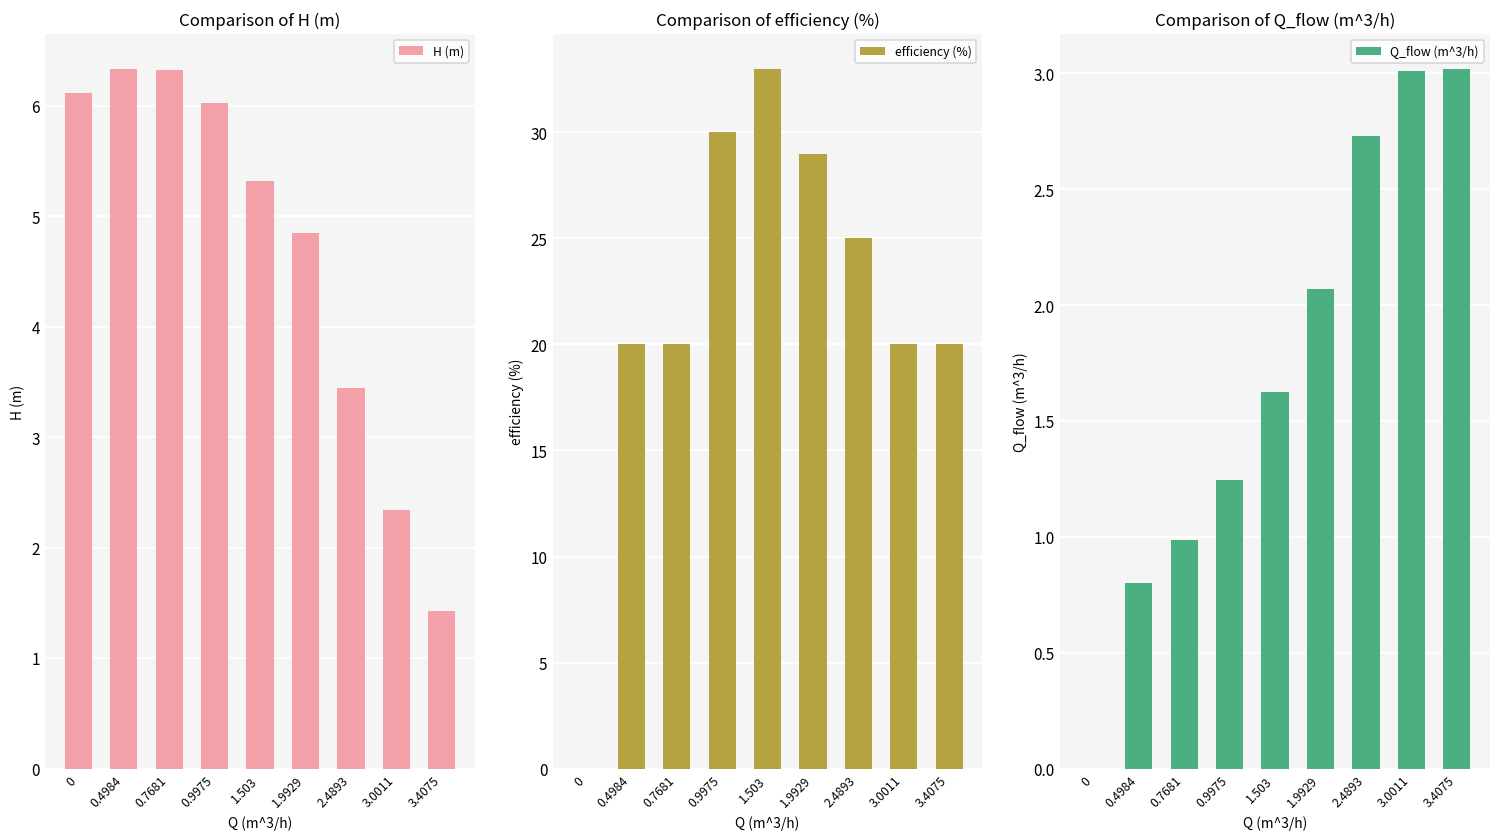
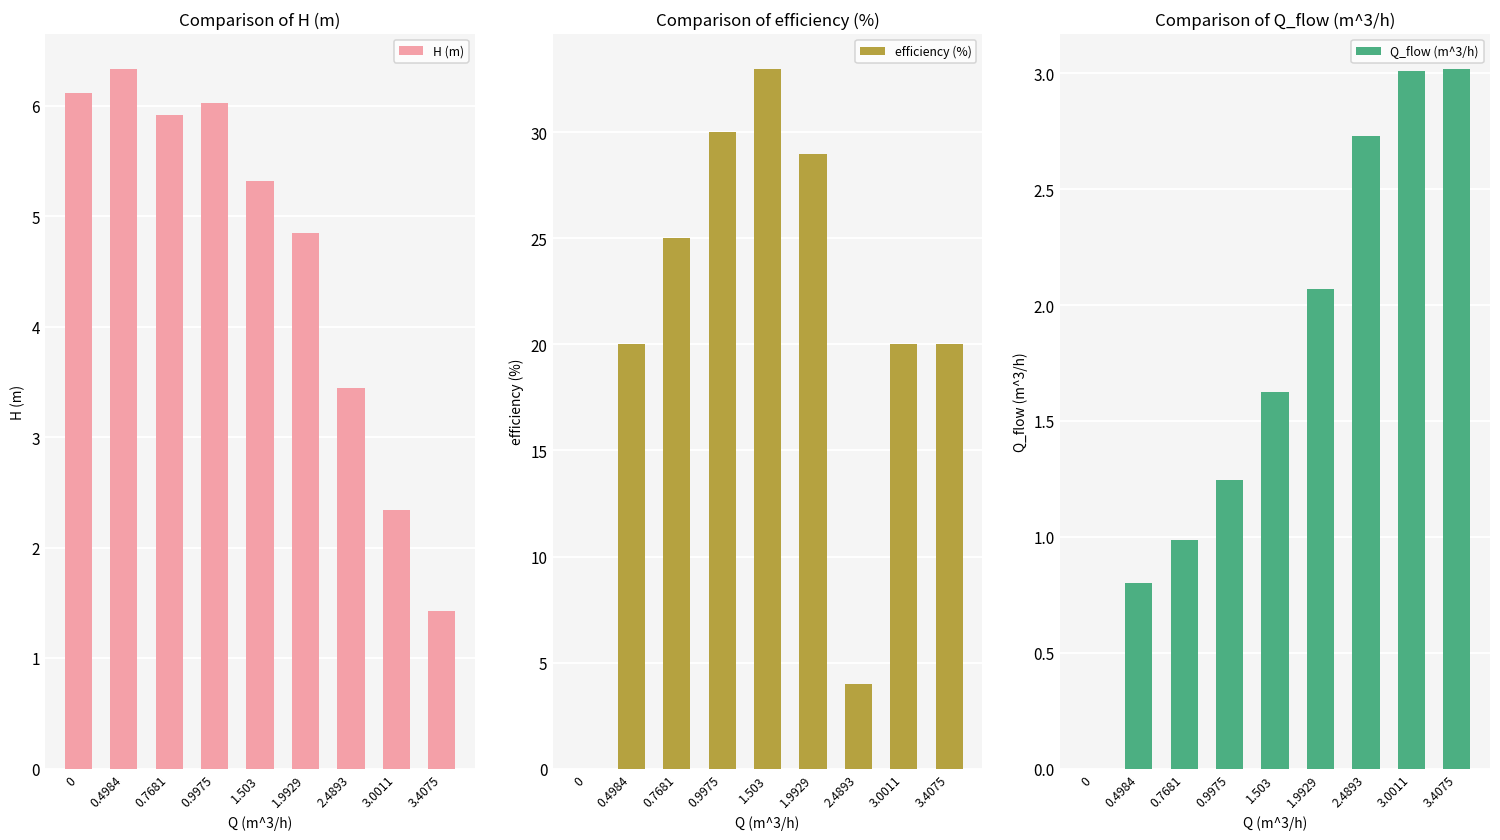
  {
    "Comparison of H (m)": {
      "0": 6.12,
      "0.4984": 6.34,
-     "0.7681": 6.32,
+     "0.7681": 5.91,
      "0.9975": 6.03,
      "1.503": 5.32,
      "1.9929": 4.84,
      "2.4893": 3.45,
      "3.0011": 2.34,
      "3.4075": 1.42
    },
    "Comparison of efficiency (%)": {
      "0": 0,
      "0.4984": 20,
-     "0.7681": 20,
+     "0.7681": 25,
      "0.9975": 30,
      "1.503": 33,
      "1.9929": 29,
-     "2.4893": 25,
+     "2.4893": 4,
      "3.0011": 20,
      "3.4075": 20
    },
    "Comparison of Q_flow (m^3/h)": {
      "0": 0.00,
      "0.4984": 0.80,
      "0.7681": 0.99,
      "0.9975": 1.25,
      "1.503": 1.62,
      "1.9929": 2.07,
      "2.4893": 2.73,
      "3.0011": 3.01,
      "3.4075": 3.02
    }
  }
